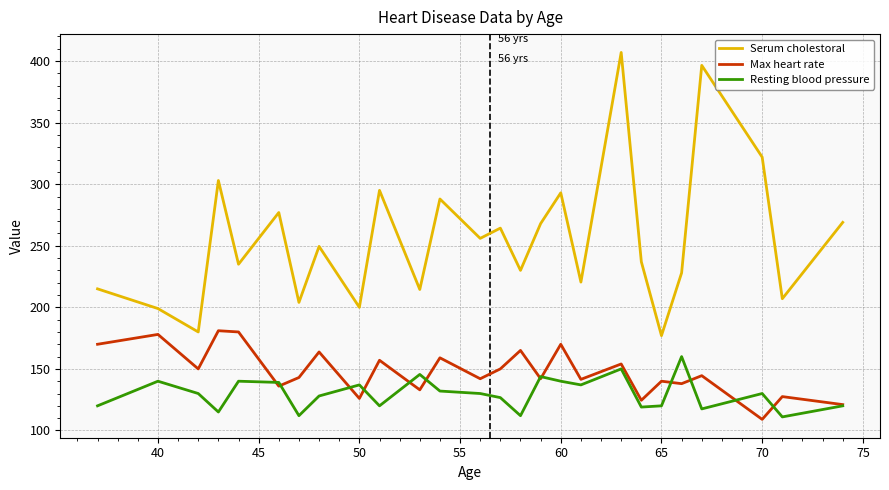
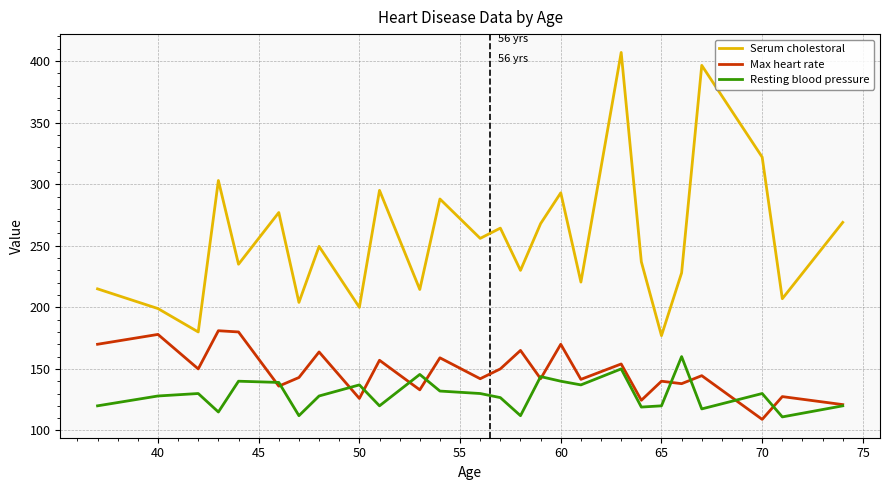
  {
    "Serum cholestoral": {
      "40": 199,
      "50": 200,
      "60": 293,
      "65": 177,
      "70": 322
    },
    "Max heart rate": {
      "40": 178,
      "50": 126,
      "60": 170,
      "65": 140,
      "70": 109
    },
    "Resting blood pressure": {
-     "40": 140,
+     "40": 128,
      "50": 137,
      "60": 140,
      "65": 120,
      "70": 130
    }
  }
